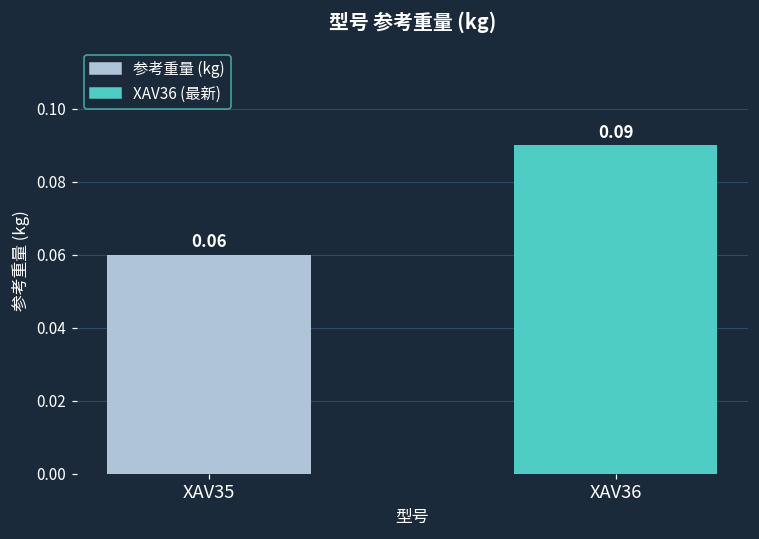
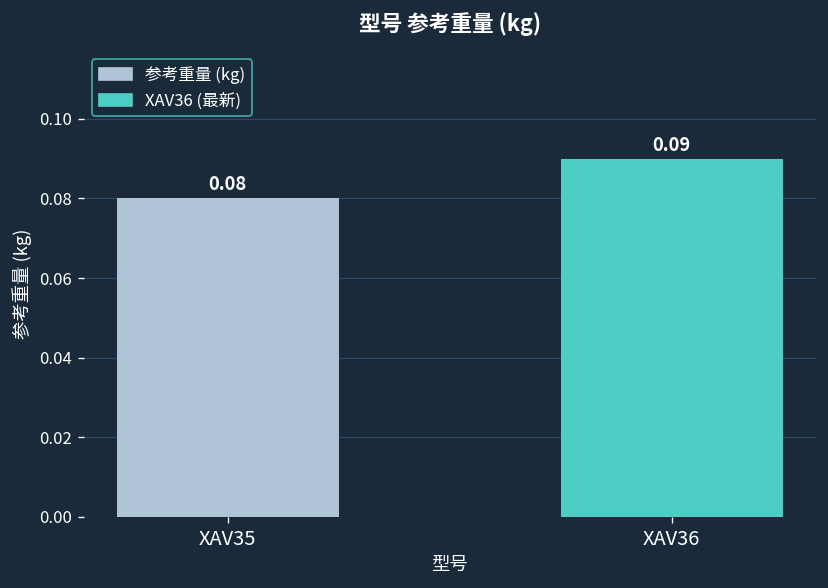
  {
-   "XAV35": 0.06,
+   "XAV35": 0.08,
    "XAV36": 0.09
  }
